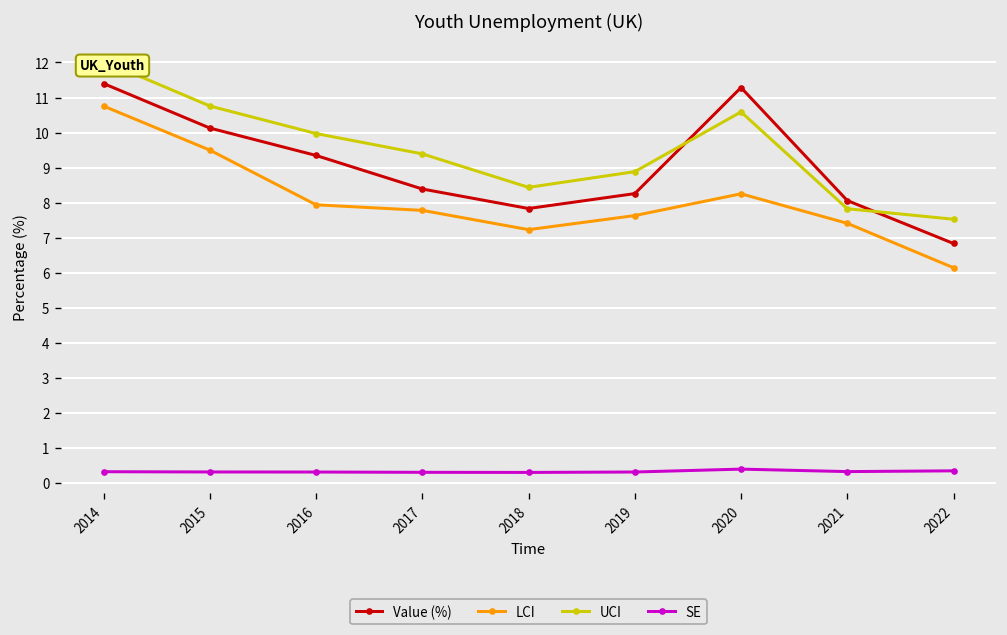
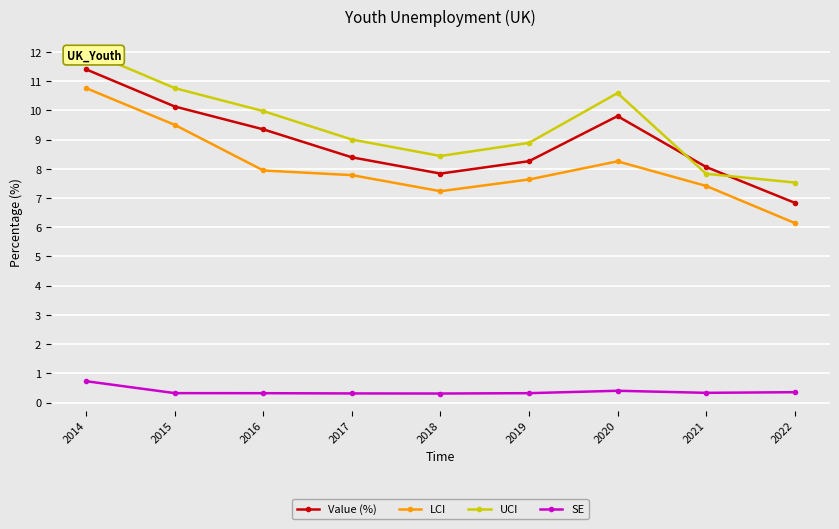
  {
    "Value (%)": {
      "2014": 11.4,
      "2015": 10.1,
      "2016": 9.3,
      "2017": 8.4,
      "2018": 7.8,
      "2019": 8.3,
-     "2020": 11.3,
+     "2020": 9.8,
      "2021": 8.1,
      "2022": 6.8
    },
    "LCI": {
      "2014": 10.8,
      "2015": 9.5,
      "2016": 7.9,
      "2017": 7.8,
      "2018": 7.2,
      "2019": 7.6,
      "2020": 8.3,
      "2021": 7.4,
      "2022": 6.1
    },
    "UCI": {
      "2015": 10.8,
      "2016": 10.0,
-     "2017": 9.4,
+     "2017": 9.0,
      "2018": 8.4,
      "2019": 8.9,
      "2020": 10.6,
      "2021": 7.8,
      "2022": 7.5
    },
    "SE": {
-     "2014": 0.3,
+     "2014": 0.7,
      "2015": 0.3,
      "2016": 0.3,
      "2017": 0.3,
      "2018": 0.3,
      "2019": 0.3,
      "2020": 0.4,
      "2021": 0.3,
      "2022": 0.4
    }
  }
